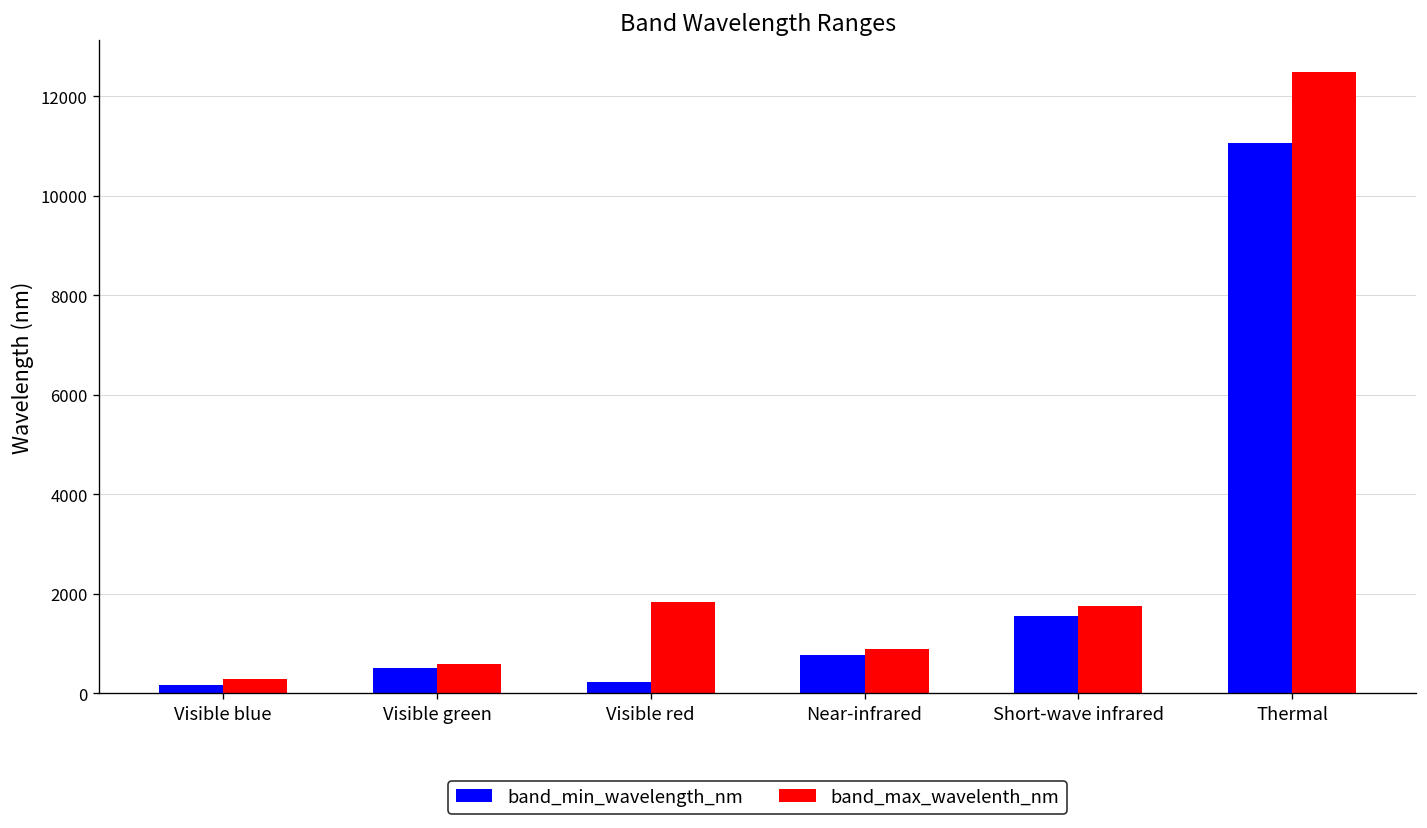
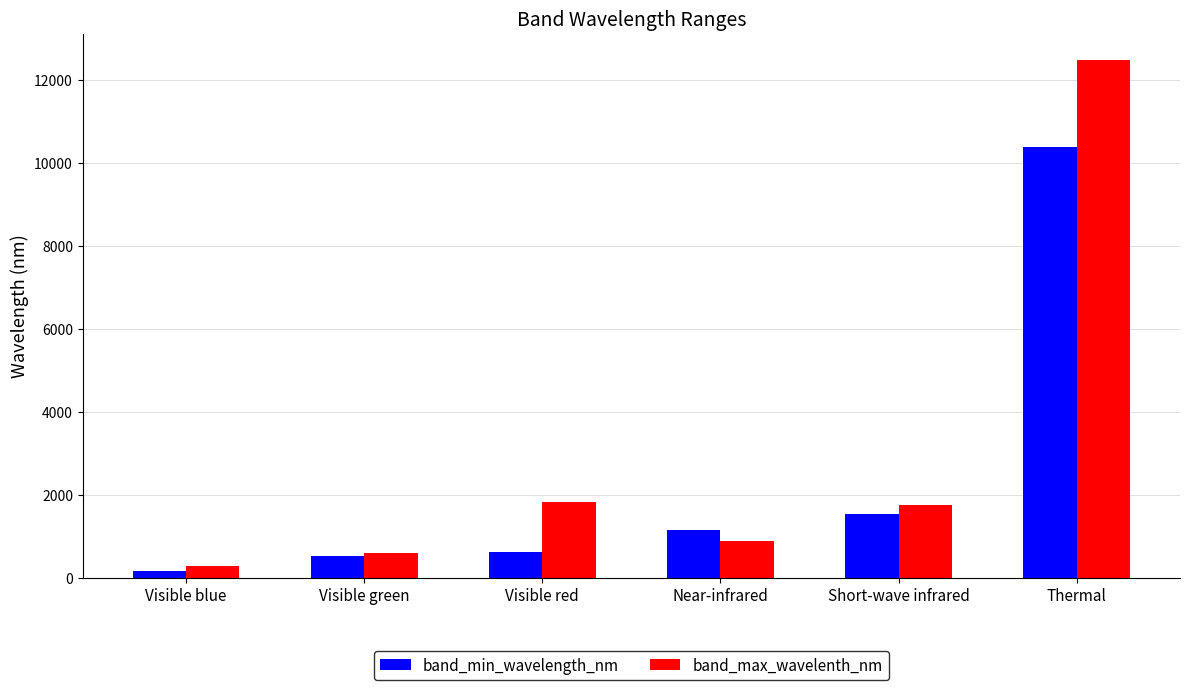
  {
    "band_min_wavelength_nm": {
      "Visible blue": 200,
      "Visible green": 500,
-     "Visible red": 200,
-     "Near-infrared": 800,
+     "Visible red": 600,
+     "Near-infrared": 1200,
      "Short-wave infrared": 1600,
-     "Thermal": 11100
+     "Thermal": 10400
    },
    "band_max_wavelenth_nm": {
      "Visible blue": 300,
      "Visible green": 600,
      "Visible red": 1800,
      "Near-infrared": 900,
      "Short-wave infrared": 1800,
      "Thermal": 12500
    }
  }
